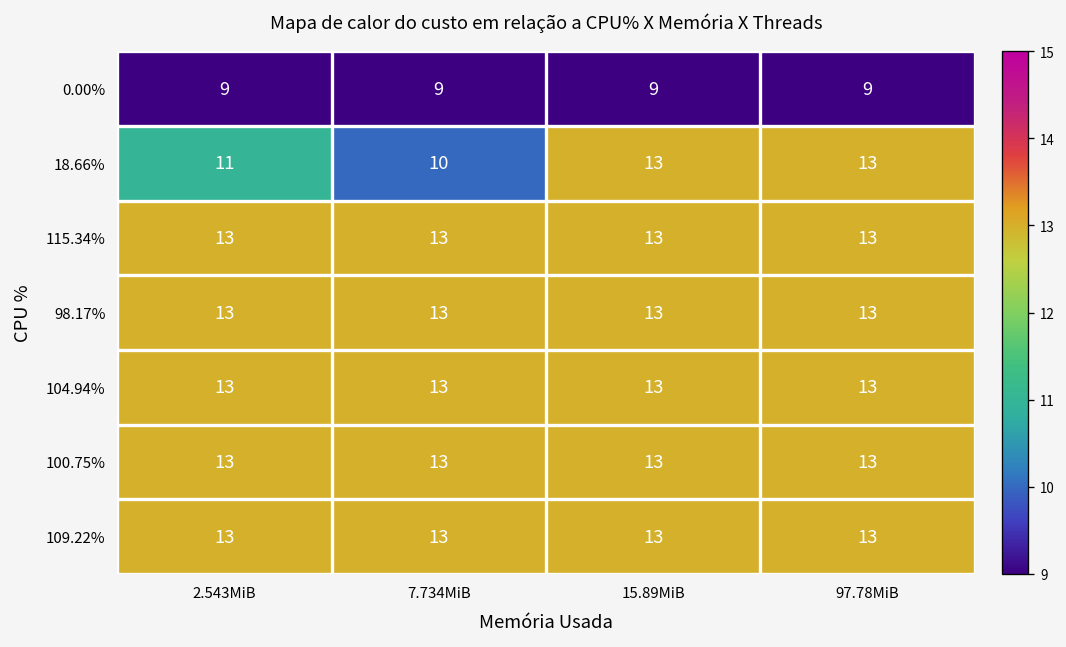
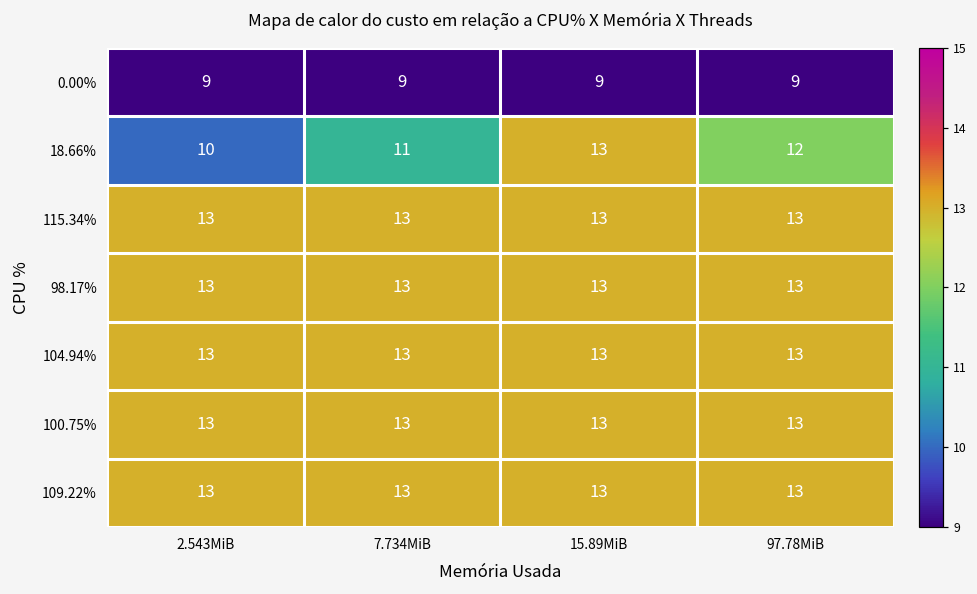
  {
    "0.00%": {
      "2.543MiB": 9,
      "7.734MiB": 9,
      "15.89MiB": 9,
      "97.78MiB": 9
    },
    "18.66%": {
-     "2.543MiB": 11,
-     "7.734MiB": 10,
+     "2.543MiB": 10,
+     "7.734MiB": 11,
      "15.89MiB": 13,
-     "97.78MiB": 13
+     "97.78MiB": 12
    },
    "115.34%": {
      "2.543MiB": 13,
      "7.734MiB": 13,
      "15.89MiB": 13,
      "97.78MiB": 13
    },
    "98.17%": {
      "2.543MiB": 13,
      "7.734MiB": 13,
      "15.89MiB": 13,
      "97.78MiB": 13
    },
    "104.94%": {
      "2.543MiB": 13,
      "7.734MiB": 13,
      "15.89MiB": 13,
      "97.78MiB": 13
    },
    "100.75%": {
      "2.543MiB": 13,
      "7.734MiB": 13,
      "15.89MiB": 13,
      "97.78MiB": 13
    },
    "109.22%": {
      "2.543MiB": 13,
      "7.734MiB": 13,
      "15.89MiB": 13,
      "97.78MiB": 13
    }
  }
